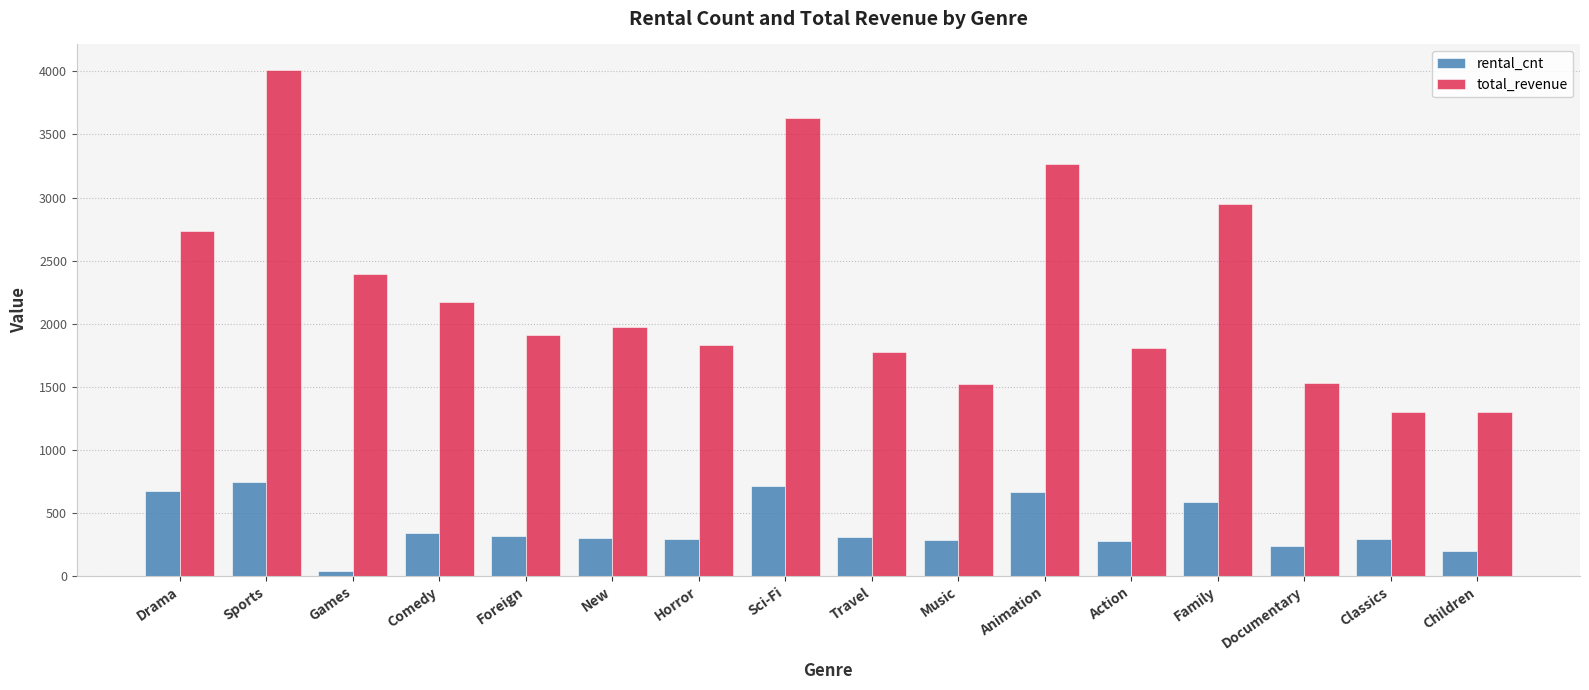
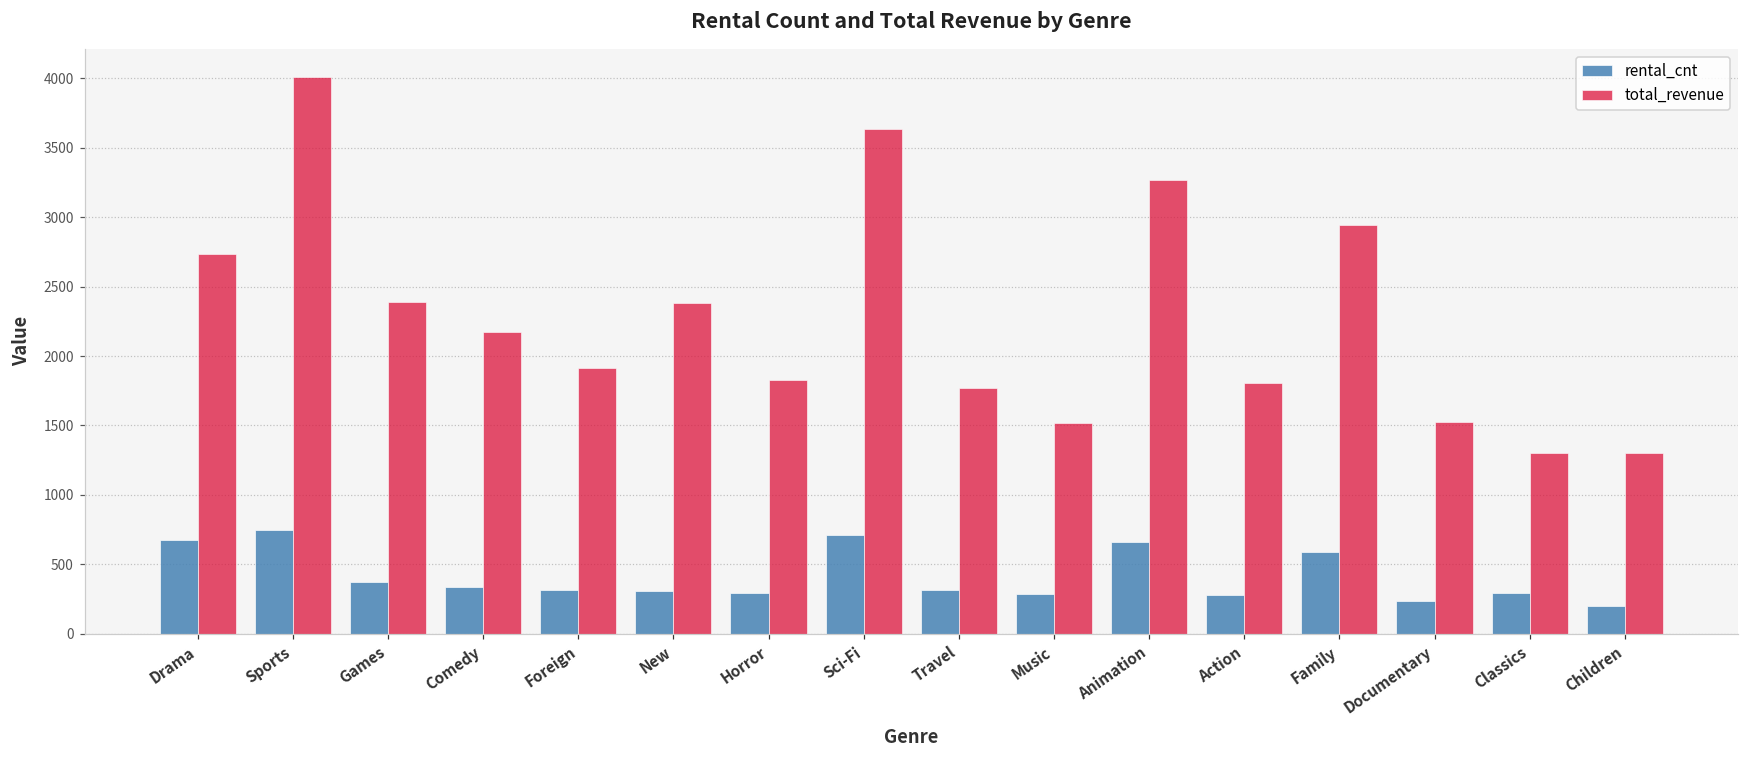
  {
    "rental_cnt": {
      "Drama": 670,
      "Sports": 740,
-     "Games": 40,
+     "Games": 370,
      "Comedy": 340,
      "Foreign": 320,
      "New": 310,
      "Horror": 290,
      "Sci-Fi": 710,
      "Travel": 310,
      "Music": 290,
      "Animation": 660,
      "Action": 280,
      "Family": 590,
      "Documentary": 240,
      "Classics": 290,
      "Children": 200
    },
    "total_revenue": {
      "Drama": 2730,
      "Sports": 4010,
      "Games": 2390,
      "Comedy": 2170,
      "Foreign": 1910,
-     "New": 1980,
+     "New": 2380,
      "Horror": 1830,
      "Sci-Fi": 3630,
      "Travel": 1770,
      "Music": 1520,
      "Animation": 3270,
      "Action": 1800,
      "Family": 2950,
      "Documentary": 1530,
      "Classics": 1300,
      "Children": 1300
    }
  }
